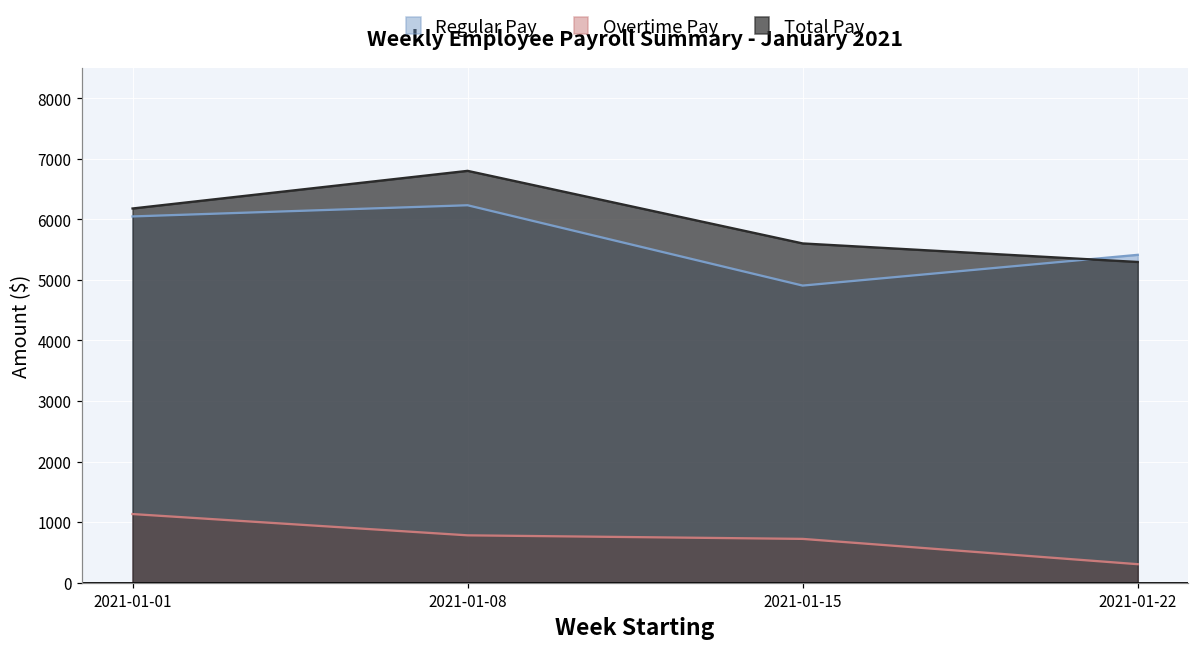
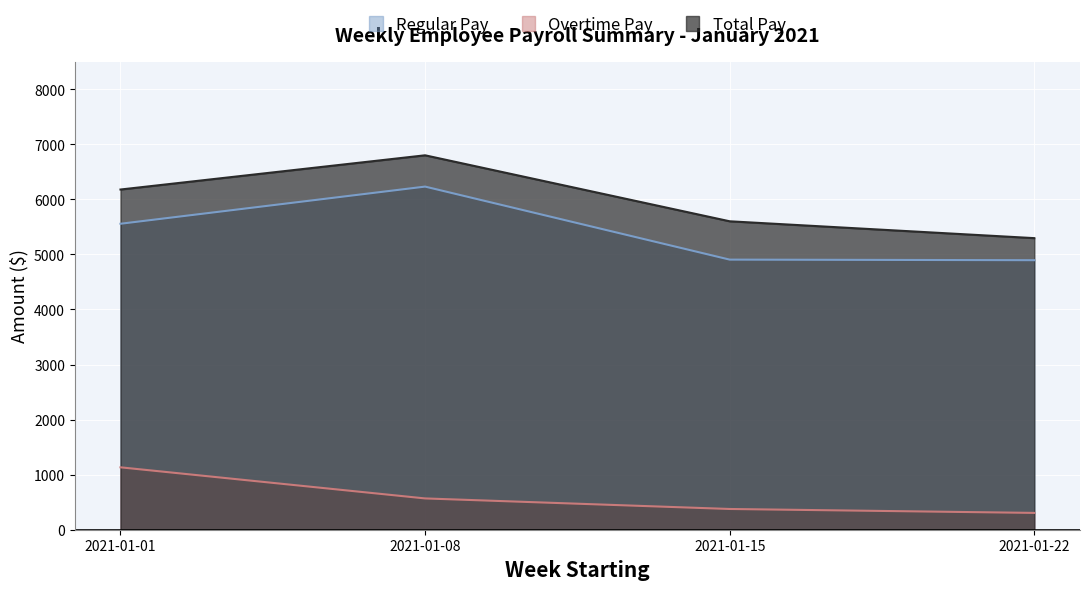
  {
    "Regular Pay": {
-     "2021-01-01": 6000,
+     "2021-01-01": 5600,
      "2021-01-08": 6200,
      "2021-01-15": 4900,
-     "2021-01-22": 5400
+     "2021-01-22": 4900
    },
    "Overtime Pay": {
      "2021-01-01": 1100,
-     "2021-01-08": 800,
-     "2021-01-15": 700,
+     "2021-01-08": 600,
+     "2021-01-15": 400,
      "2021-01-22": 300
    },
    "Total Pay": {
      "2021-01-01": 6200,
      "2021-01-08": 6800,
      "2021-01-15": 5600,
      "2021-01-22": 5300
    }
  }
